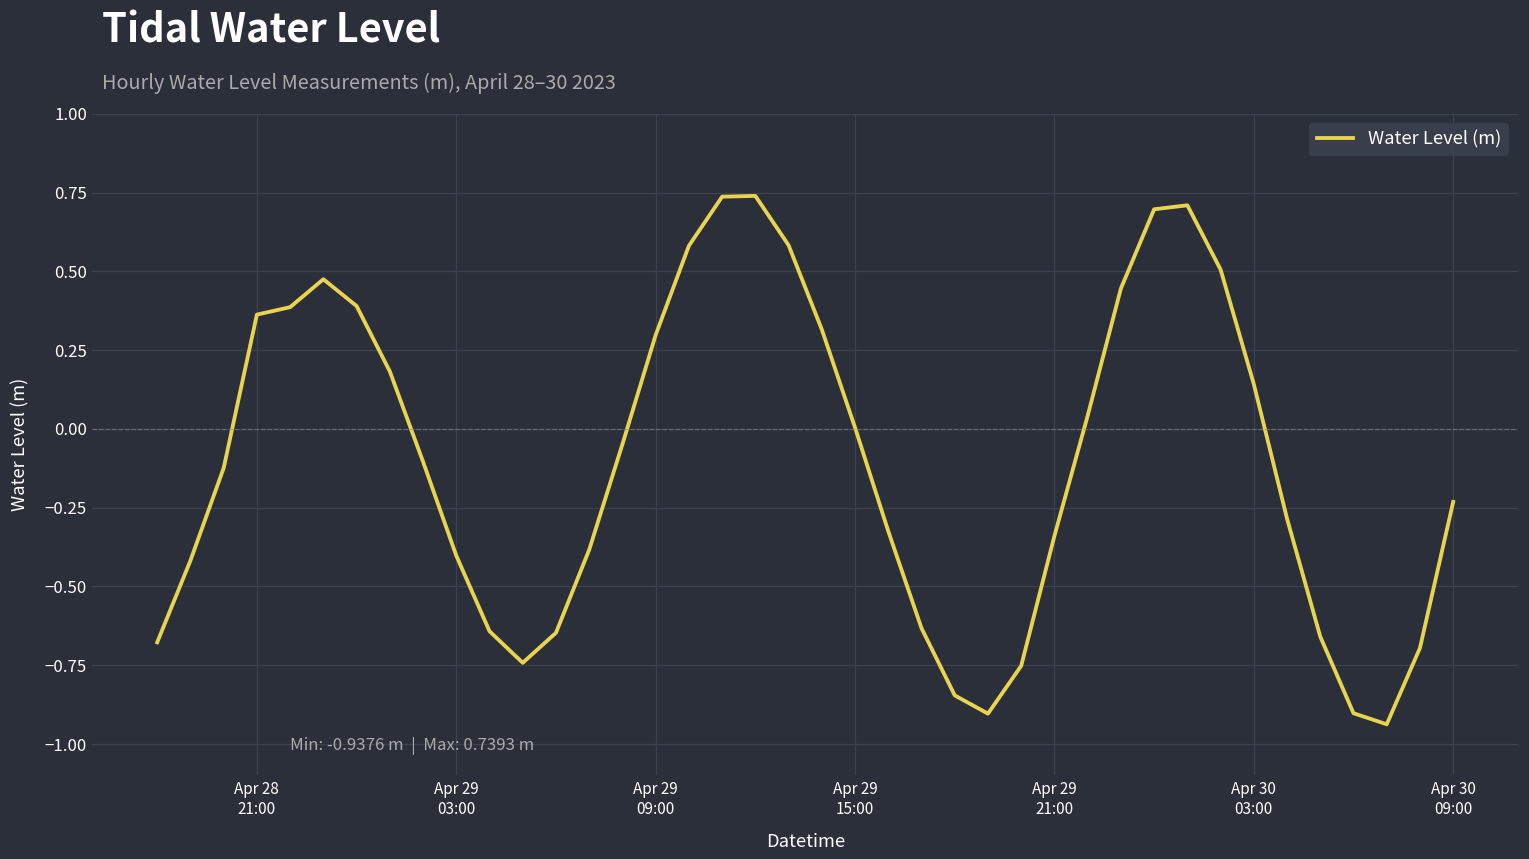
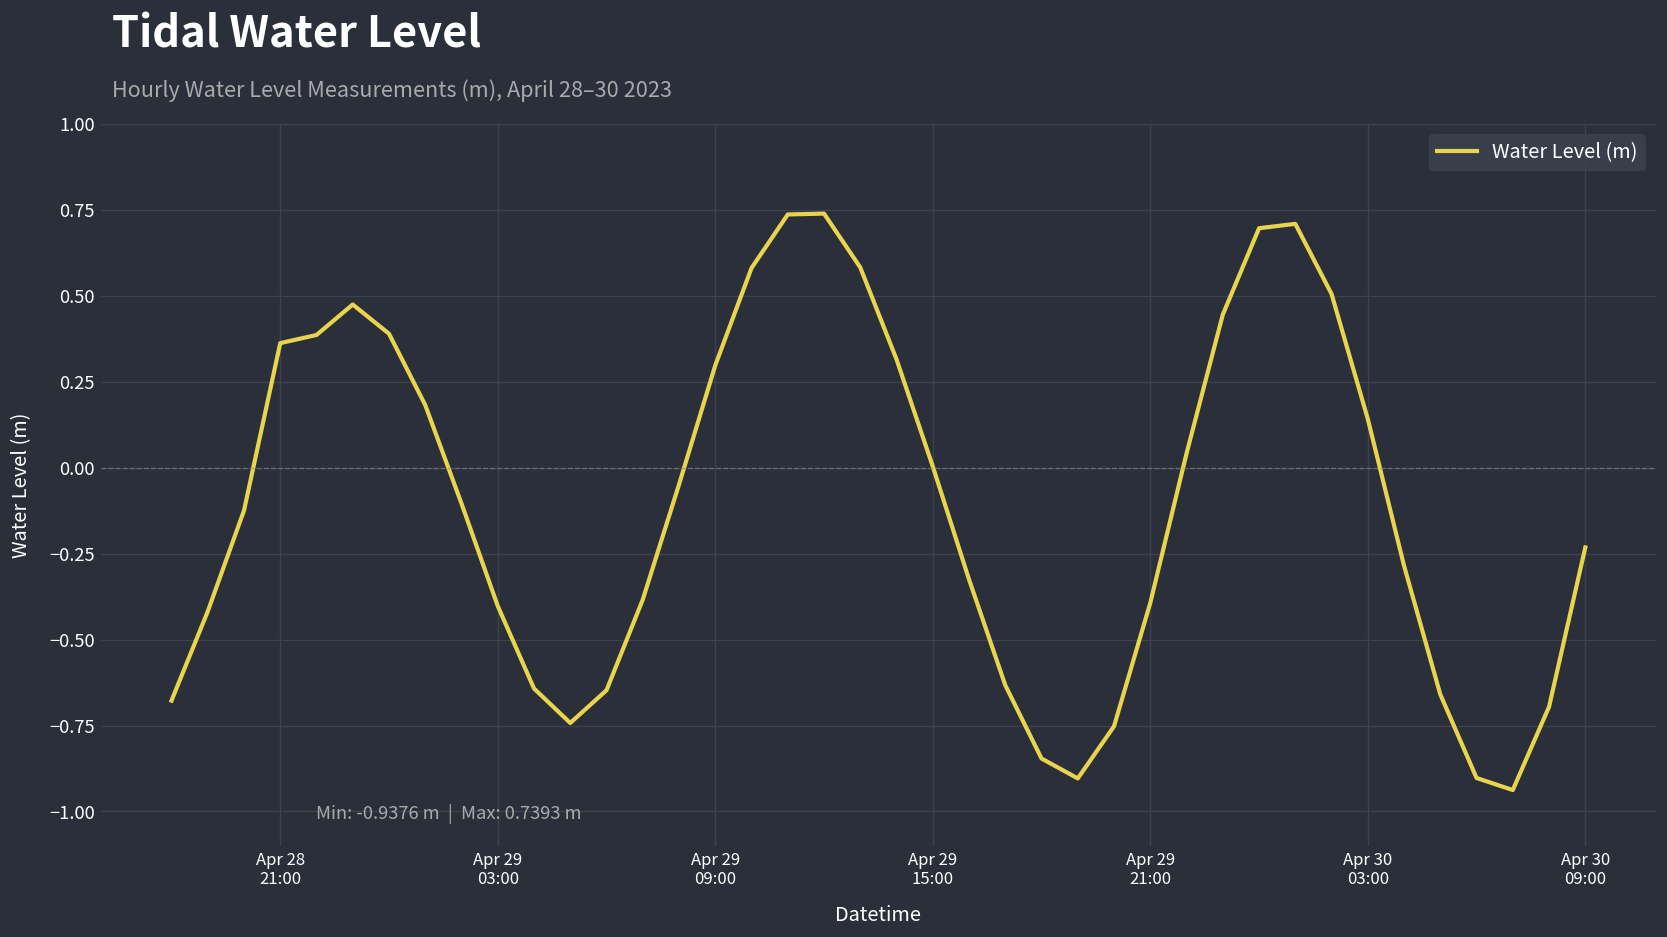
  {
    "Apr 28 21:00": 0.36,
    "Apr 29 03:00": -0.40,
    "Apr 29 09:00": 0.30,
    "Apr 29 15:00": 0.00,
-   "Apr 29 21:00": -0.34,
+   "Apr 29 21:00": -0.39,
    "Apr 30 03:00": 0.14,
    "Apr 30 09:00": -0.23
  }
